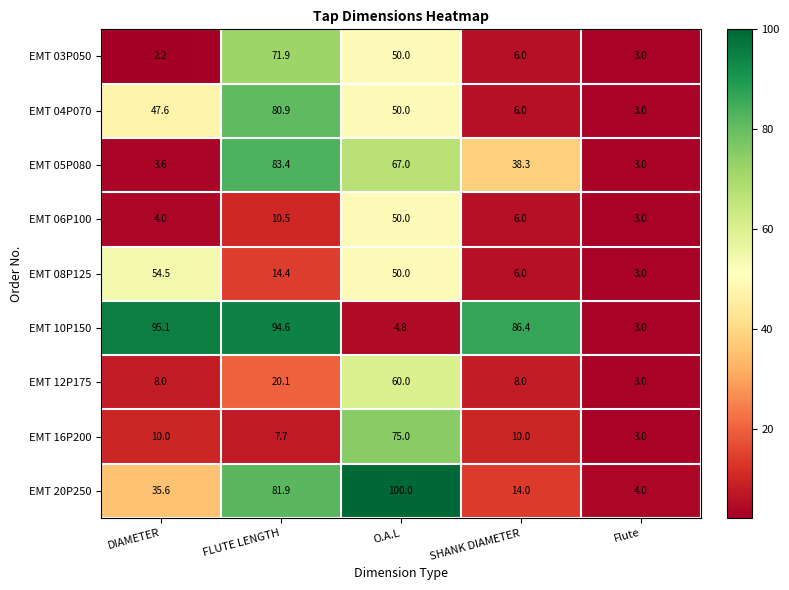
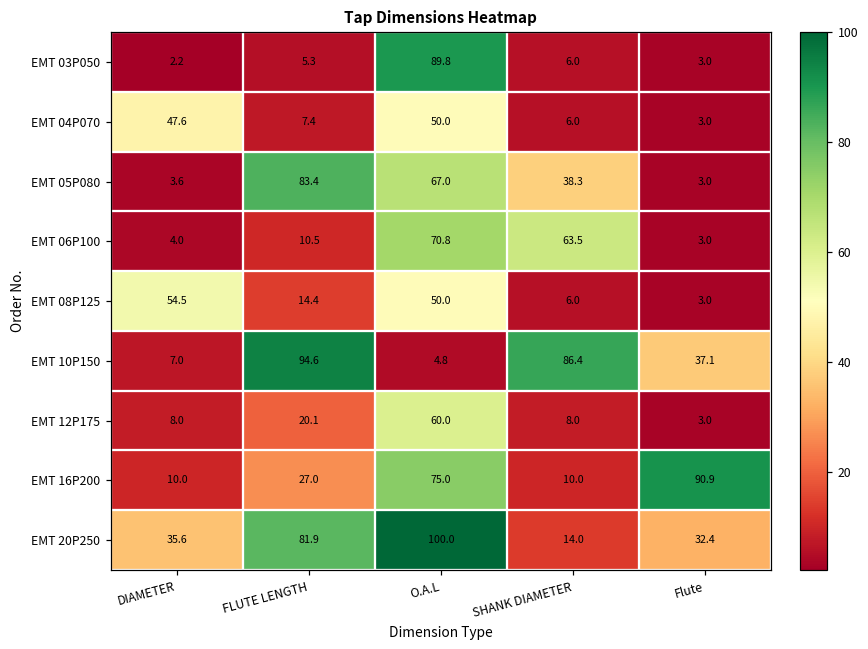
  {
    "EMT 03P050": {
      "DIAMETER": 2.2,
-     "FLUTE LENGTH": 71.9,
-     "O.A.L": 50.0,
+     "FLUTE LENGTH": 5.3,
+     "O.A.L": 89.8,
      "SHANK DIAMETER": 6.0,
      "Flute": 3.0
    },
    "EMT 04P070": {
      "DIAMETER": 47.6,
-     "FLUTE LENGTH": 80.9,
+     "FLUTE LENGTH": 7.4,
      "O.A.L": 50.0,
      "SHANK DIAMETER": 6.0,
      "Flute": 3.0
    },
    "EMT 05P080": {
      "DIAMETER": 3.6,
      "FLUTE LENGTH": 83.4,
      "O.A.L": 67.0,
      "SHANK DIAMETER": 38.3,
      "Flute": 3.0
    },
    "EMT 06P100": {
      "DIAMETER": 4.0,
      "FLUTE LENGTH": 10.5,
-     "O.A.L": 50.0,
-     "SHANK DIAMETER": 6.0,
+     "O.A.L": 70.8,
+     "SHANK DIAMETER": 63.5,
      "Flute": 3.0
    },
    "EMT 08P125": {
      "DIAMETER": 54.5,
      "FLUTE LENGTH": 14.4,
      "O.A.L": 50.0,
      "SHANK DIAMETER": 6.0,
      "Flute": 3.0
    },
    "EMT 10P150": {
-     "DIAMETER": 95.1,
+     "DIAMETER": 7.0,
      "FLUTE LENGTH": 94.6,
      "O.A.L": 4.8,
      "SHANK DIAMETER": 86.4,
-     "Flute": 3.0
+     "Flute": 37.1
    },
    "EMT 12P175": {
      "DIAMETER": 8.0,
      "FLUTE LENGTH": 20.1,
      "O.A.L": 60.0,
      "SHANK DIAMETER": 8.0,
      "Flute": 3.0
    },
    "EMT 16P200": {
      "DIAMETER": 10.0,
-     "FLUTE LENGTH": 7.7,
+     "FLUTE LENGTH": 27.0,
      "O.A.L": 75.0,
      "SHANK DIAMETER": 10.0,
-     "Flute": 3.0
+     "Flute": 90.9
    },
    "EMT 20P250": {
      "DIAMETER": 35.6,
      "FLUTE LENGTH": 81.9,
      "O.A.L": 100.0,
      "SHANK DIAMETER": 14.0,
-     "Flute": 4.0
+     "Flute": 32.4
    }
  }
